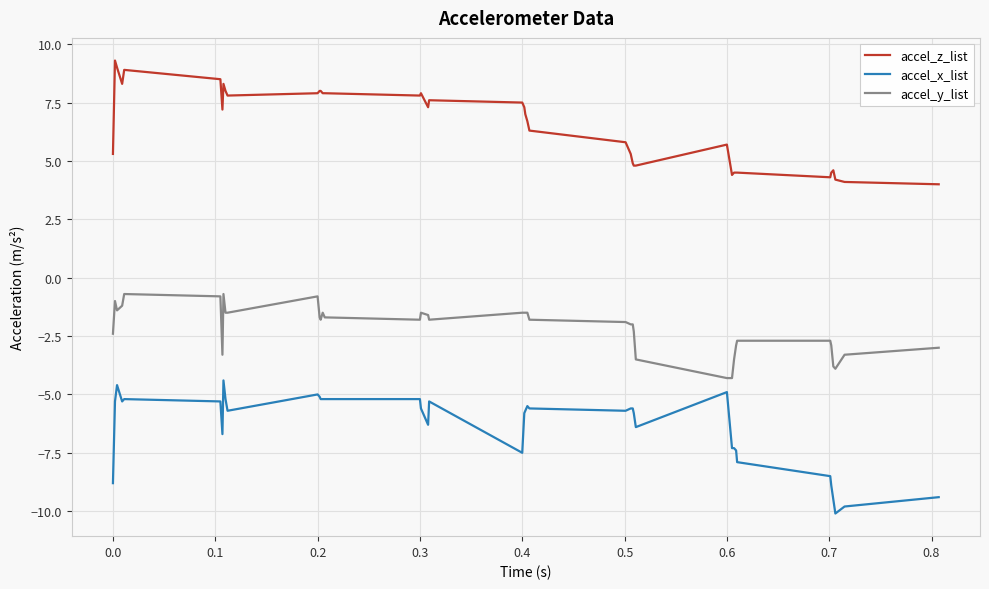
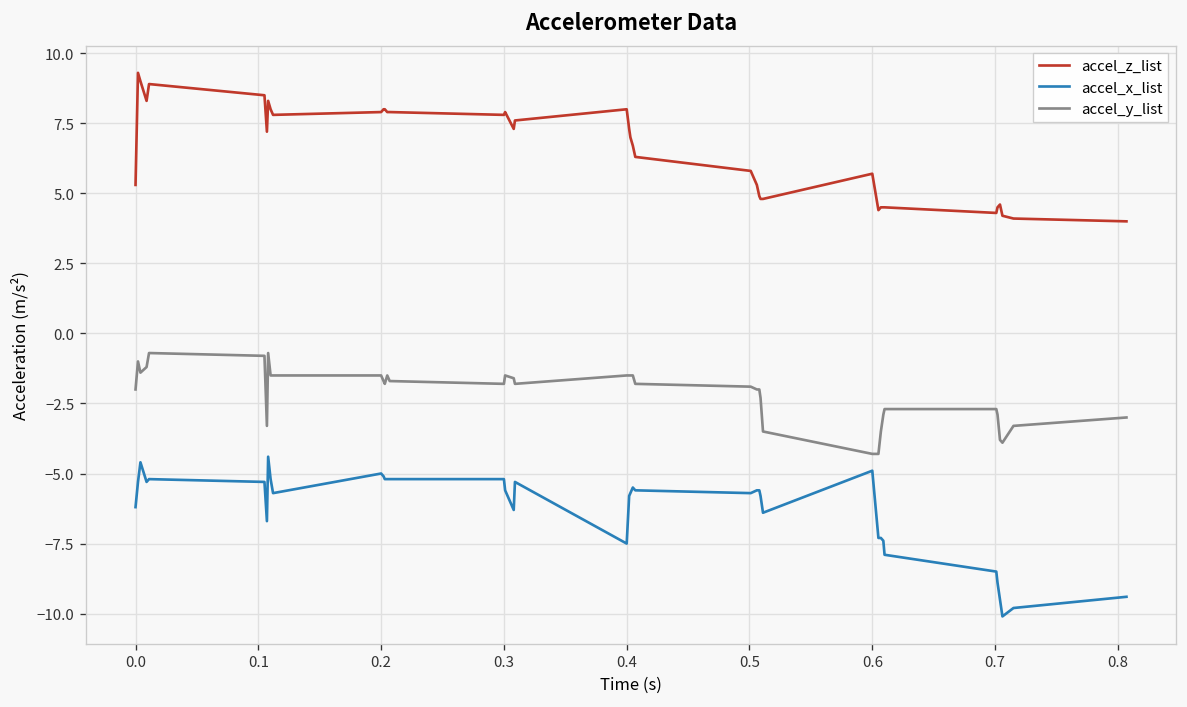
  {
    "accel_z_list": {
      "0.0": 5.3,
      "0.2": 7.9,
      "0.3": 7.8,
-     "0.4": 7.5,
+     "0.4": 8.0,
      "0.6": 5.7
    },
    "accel_x_list": {
-     "0.0": -8.8,
+     "0.0": -6.2,
      "0.2": -5.0,
      "0.3": -5.2,
      "0.4": -7.5,
      "0.6": -4.9
    },
    "accel_y_list": {
-     "0.0": -2.4,
-     "0.2": -0.8,
+     "0.0": -2.0,
+     "0.2": -1.5,
      "0.3": -1.8,
      "0.4": -1.5,
      "0.6": -4.3
    }
  }
